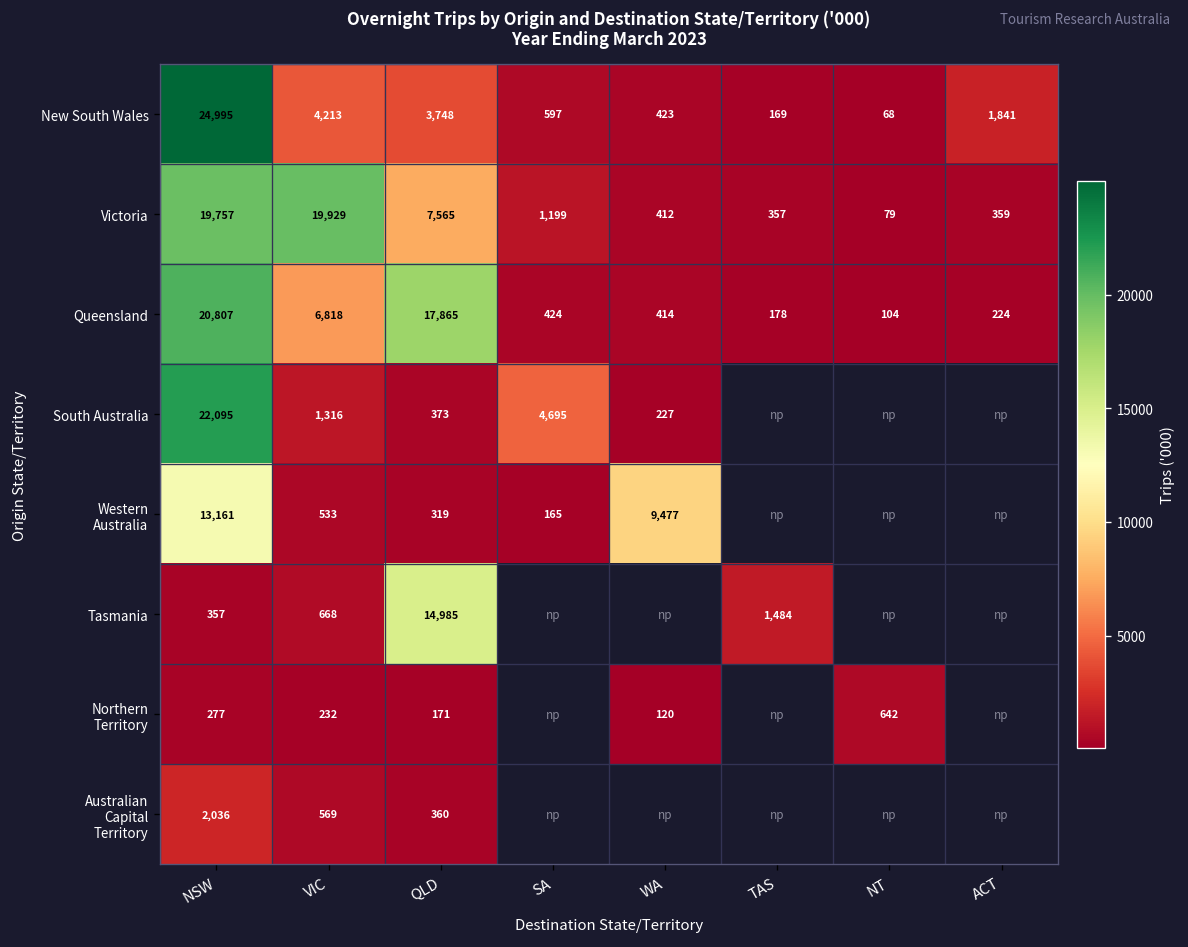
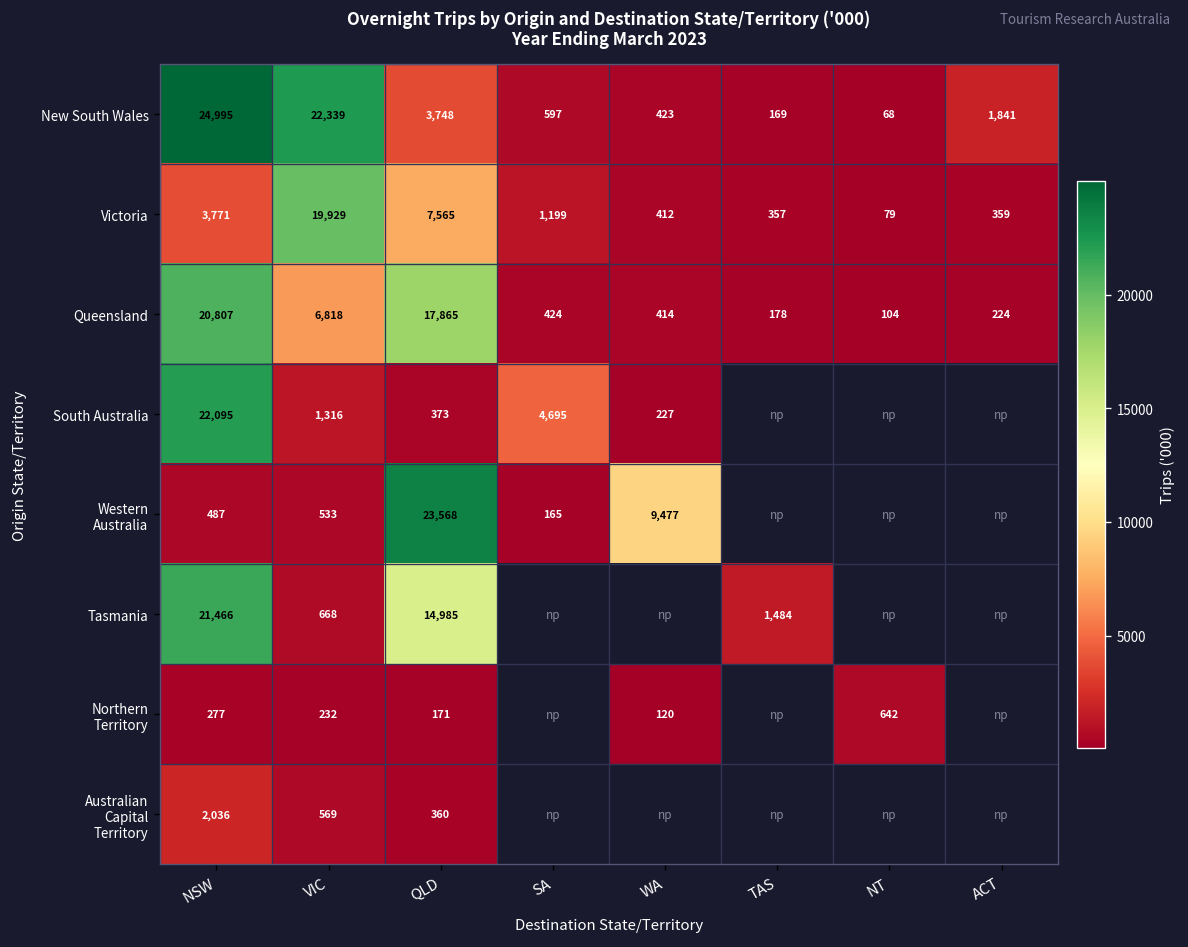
  {
    "New South Wales": {
      "NSW": "24,995",
-     "VIC": "4,213",
+     "VIC": "22,339",
      "QLD": "3,748",
      "SA": "597",
      "WA": "423",
      "TAS": "169",
      "NT": "68",
      "ACT": "1,841"
    },
    "Victoria": {
-     "NSW": "19,757",
+     "NSW": "3,771",
      "VIC": "19,929",
      "QLD": "7,565",
      "SA": "1,199",
      "WA": "412",
      "TAS": "357",
      "NT": "79",
      "ACT": "359"
    },
    "Queensland": {
      "NSW": "20,807",
      "VIC": "6,818",
      "QLD": "17,865",
      "SA": "424",
      "WA": "414",
      "TAS": "178",
      "NT": "104",
      "ACT": "224"
    },
    "South Australia": {
      "NSW": "22,095",
      "VIC": "1,316",
      "QLD": "373",
      "SA": "4,695",
      "WA": "227"
    },
    "Western Australia": {
-     "NSW": "13,161",
+     "NSW": "487",
      "VIC": "533",
-     "QLD": "319",
+     "QLD": "23,568",
      "SA": "165",
      "WA": "9,477"
    },
    "Tasmania": {
-     "NSW": "357",
+     "NSW": "21,466",
      "VIC": "668",
      "QLD": "14,985",
      "TAS": "1,484"
    },
    "Northern Territory": {
      "NSW": "277",
      "VIC": "232",
      "QLD": "171",
      "WA": "120",
      "NT": "642"
    },
    "Australian Capital Territory": {
      "NSW": "2,036",
      "VIC": "569",
      "QLD": "360"
    }
  }
